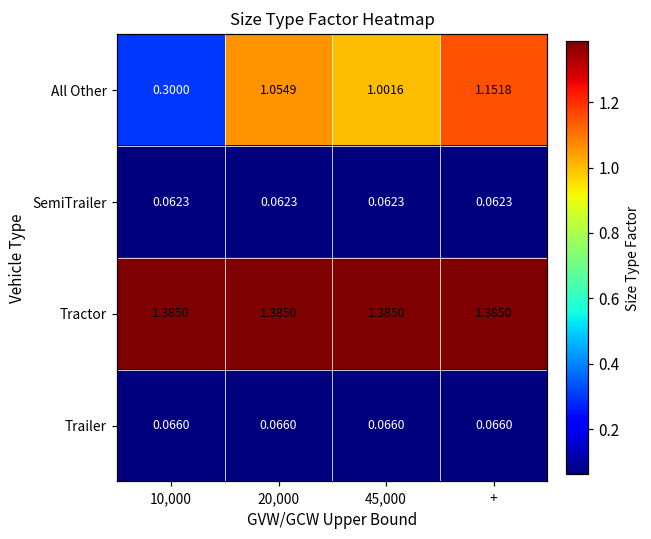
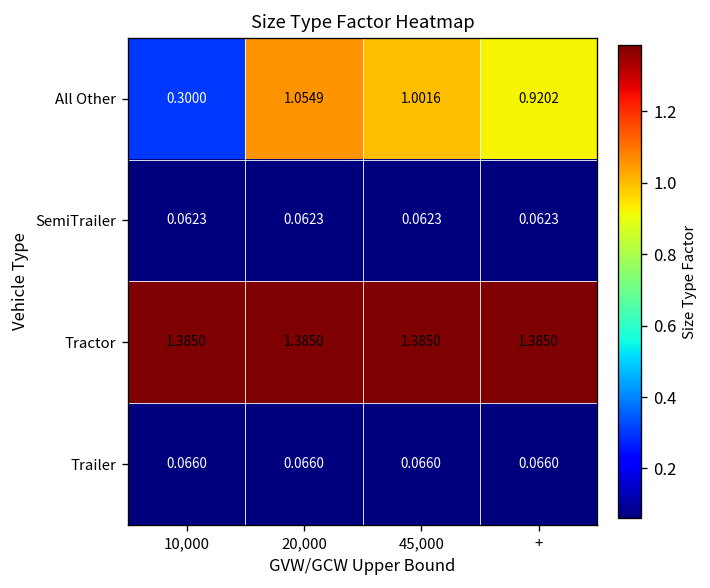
  {
    "All Other": {
      "10,000": 0.3000,
      "20,000": 1.0549,
      "45,000": 1.0016,
-     "+": 1.1518
+     "+": 0.9202
    },
    "SemiTrailer": {
      "10,000": 0.0623,
      "20,000": 0.0623,
      "45,000": 0.0623,
      "+": 0.0623
    },
    "Tractor": {
      "10,000": 1.3850,
      "20,000": 1.3850,
      "45,000": 1.3850,
      "+": 1.3850
    },
    "Trailer": {
      "10,000": 0.0660,
      "20,000": 0.0660,
      "45,000": 0.0660,
      "+": 0.0660
    }
  }
